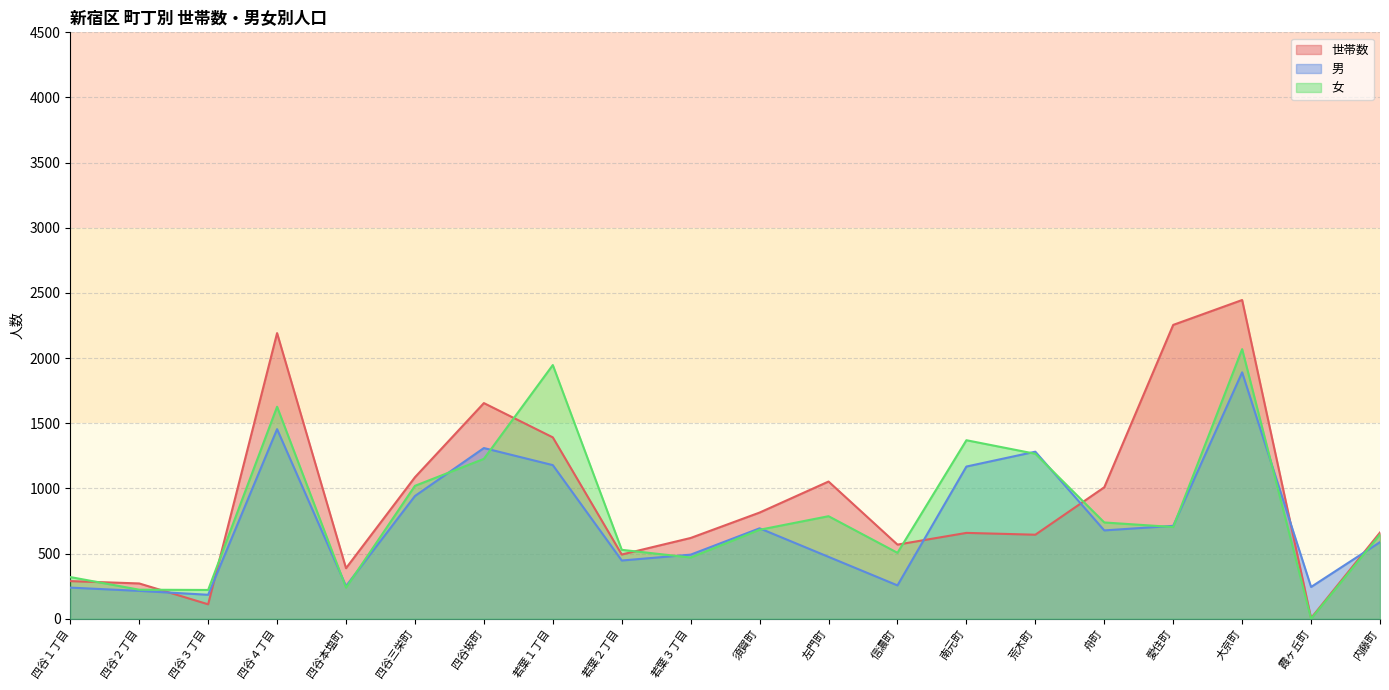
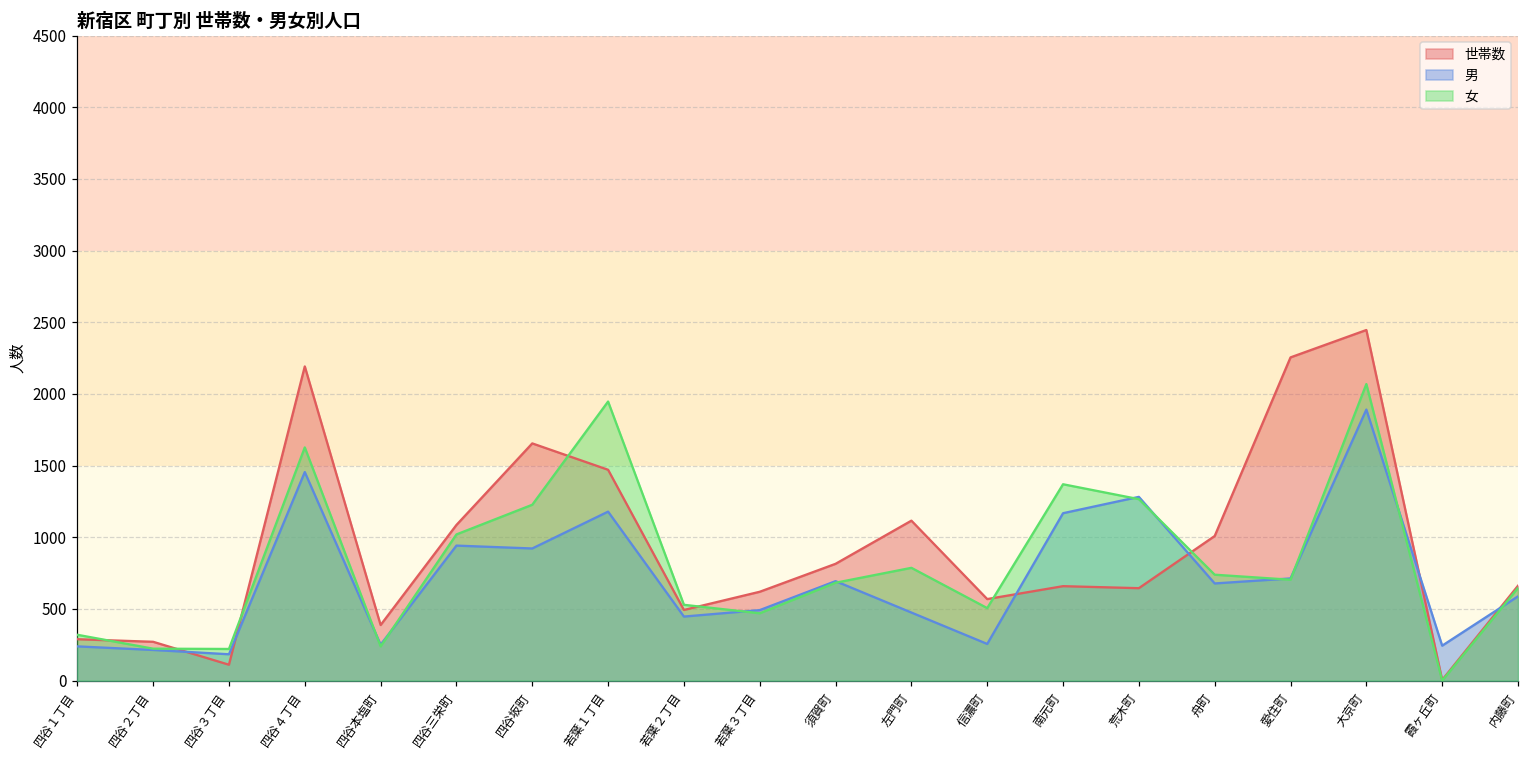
  {
    "世帯数": {
      "四谷１丁目": 290,
      "四谷２丁目": 270,
      "四谷３丁目": 110,
      "四谷４丁目": 2190,
      "四谷本塩町": 390,
      "四谷三栄町": 1090,
      "四谷坂町": 1660,
-     "若葉１丁目": 1390,
+     "若葉１丁目": 1470,
      "若葉２丁目": 490,
      "若葉３丁目": 620,
      "須賀町": 820,
-     "左門町": 1050,
+     "左門町": 1120,
      "信濃町": 570,
      "南元町": 660,
      "荒木町": 650,
      "舟町": 1010,
      "愛住町": 2260,
      "大京町": 2450
    },
    "男": {
      "四谷１丁目": 240,
      "四谷３丁目": 180,
      "四谷４丁目": 1460,
      "四谷三栄町": 940,
-     "四谷坂町": 1310,
+     "四谷坂町": 920,
      "若葉１丁目": 1180,
      "若葉２丁目": 450,
      "若葉３丁目": 490,
      "左門町": 480,
      "信濃町": 260,
      "南元町": 1170,
      "舟町": 680,
      "大京町": 1890,
      "霞ヶ丘町": 240,
      "内藤町": 590
    },
    "女": {
      "四谷１丁目": 320,
      "四谷３丁目": 220,
      "四谷４丁目": 1630,
      "四谷三栄町": 1020,
      "四谷坂町": 1230,
      "若葉１丁目": 1950,
      "若葉２丁目": 530,
      "若葉３丁目": 470,
      "左門町": 790,
      "信濃町": 510,
      "南元町": 1370,
      "舟町": 740,
      "大京町": 2070
    }
  }
